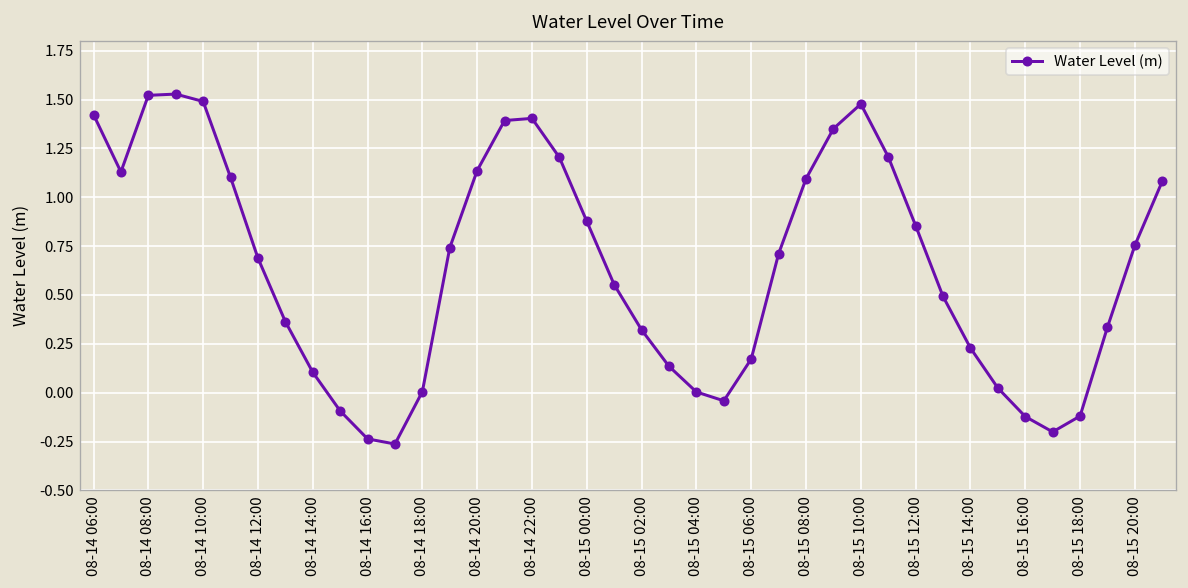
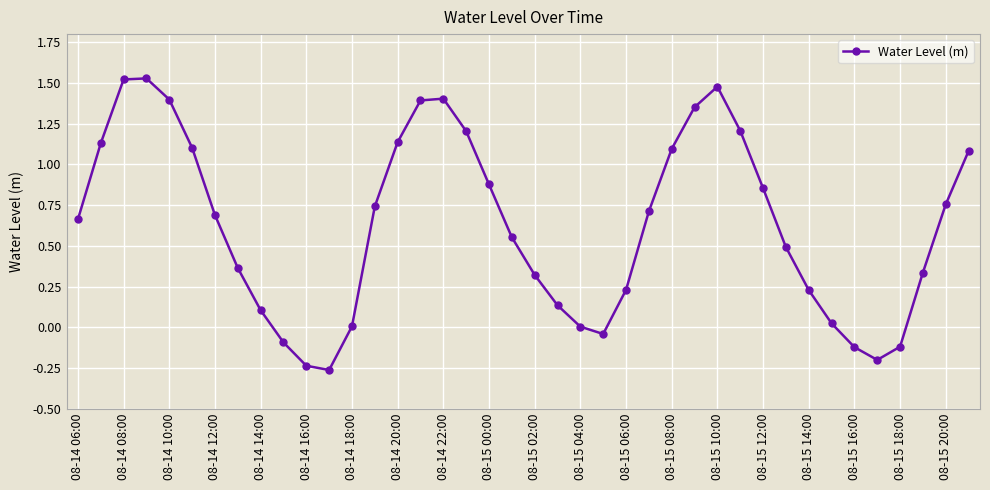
  {
-   "08-14 06:00": 1.42,
+   "08-14 06:00": 0.66,
    "08-14 08:00": 1.52,
-   "08-14 10:00": 1.49,
+   "08-14 10:00": 1.40,
    "08-14 12:00": 0.69,
    "08-14 14:00": 0.10,
    "08-14 16:00": -0.24,
    "08-14 18:00": 0.01,
    "08-14 20:00": 1.14,
    "08-14 22:00": 1.40,
    "08-15 00:00": 0.88,
    "08-15 02:00": 0.32,
    "08-15 04:00": 0.00,
-   "08-15 06:00": 0.17,
+   "08-15 06:00": 0.23,
    "08-15 08:00": 1.09,
    "08-15 10:00": 1.48,
    "08-15 12:00": 0.85,
    "08-15 14:00": 0.23,
    "08-15 16:00": -0.12,
    "08-15 18:00": -0.12,
    "08-15 20:00": 0.75
  }
